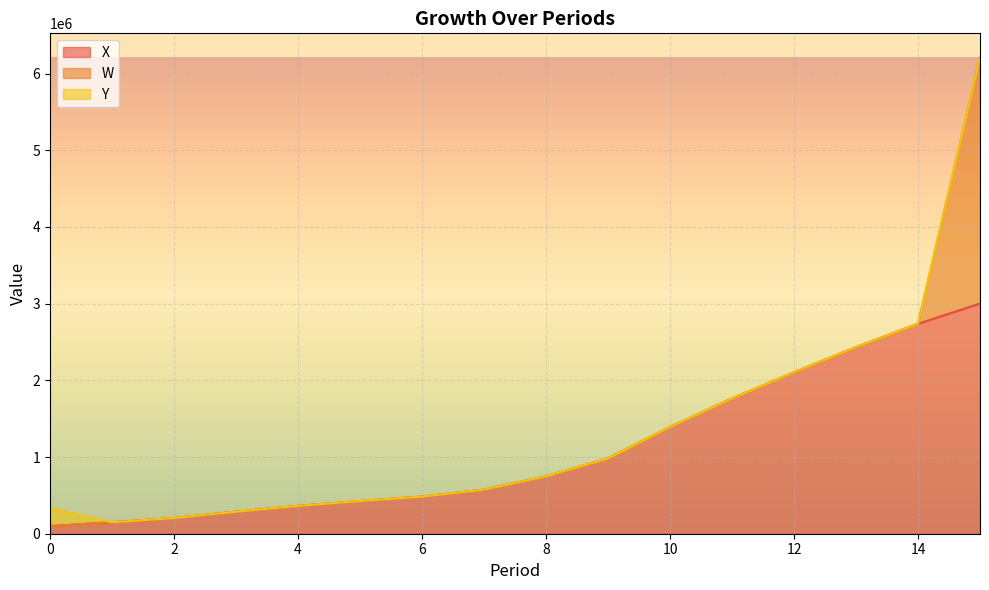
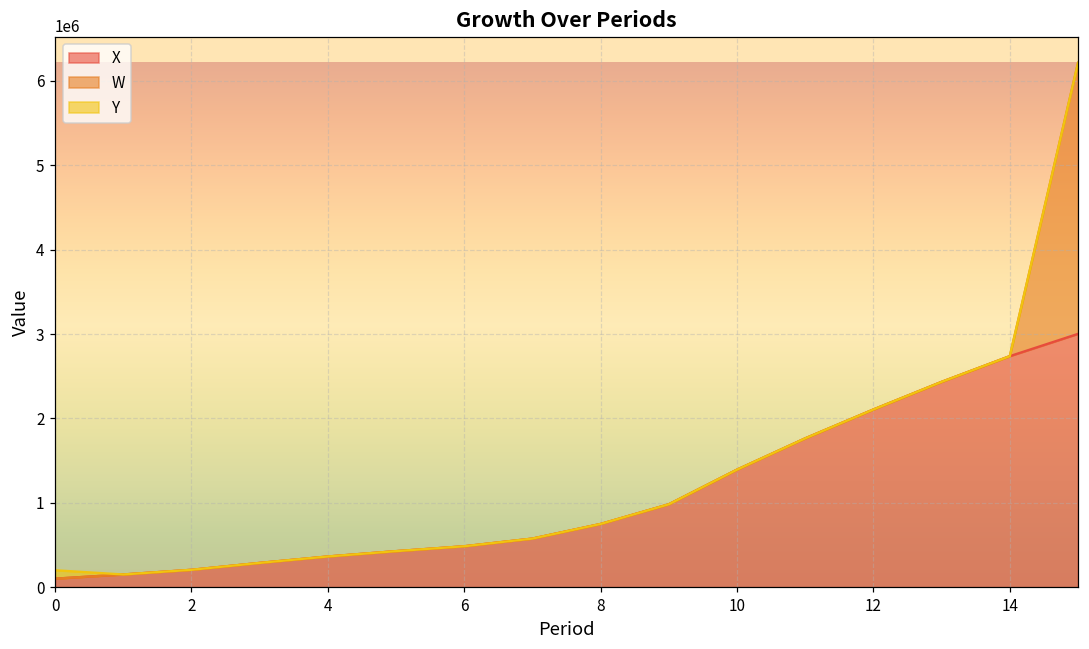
  {
    "Y": {
-     "0": 200000
+     "0": 100000
    }
  }
